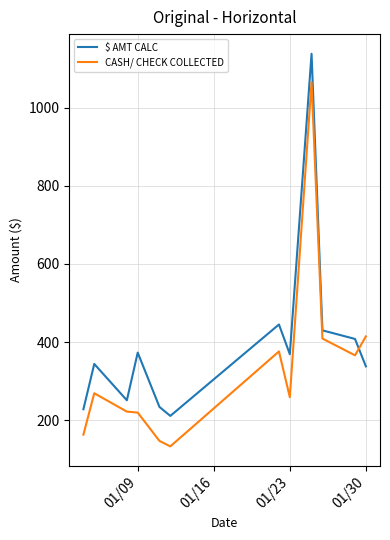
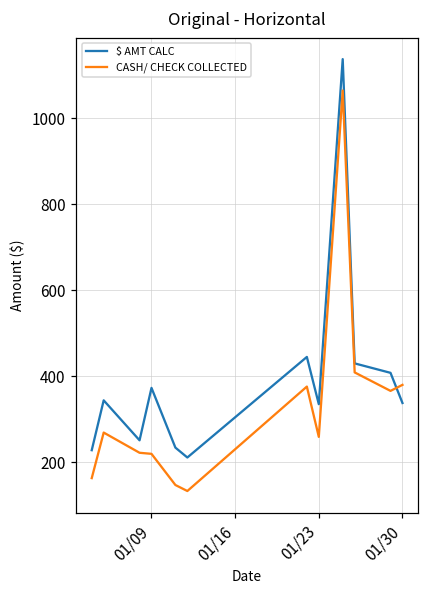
  {
    "$ AMT CALC": {
      "01/09": 370,
-     "01/23": 370,
+     "01/23": 340,
      "01/30": 340
    },
    "CASH/ CHECK COLLECTED": {
      "01/09": 220,
      "01/23": 260,
-     "01/30": 410
+     "01/30": 380
    }
  }
